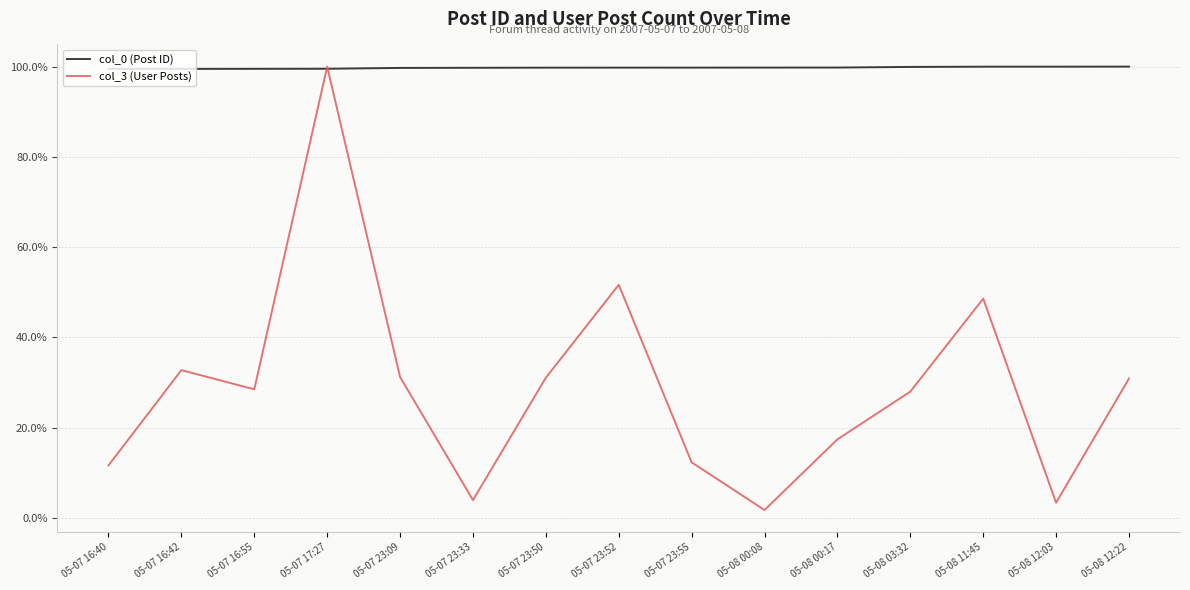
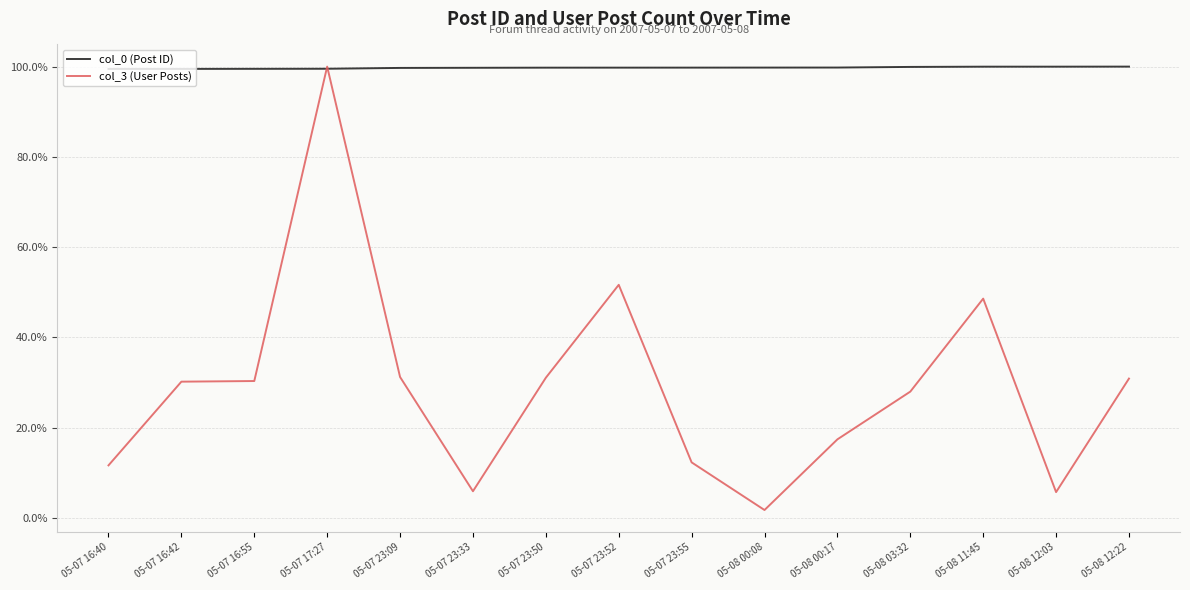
  {
    "col_0 (Post ID)": {
      "05-07 16:55": "100%",
      "05-07 23:09": "100%",
      "05-07 23:33": "100%",
      "05-07 23:50": "100%",
      "05-07 23:52": "100%",
      "05-07 23:55": "100%",
      "05-08 00:08": "100%",
      "05-08 00:17": "100%",
      "05-08 03:32": "100%",
      "05-08 11:45": "100%",
      "05-08 12:03": "100%",
      "05-08 12:22": "100%"
    },
    "col_3 (User Posts)": {
      "05-07 16:40": "12%",
-     "05-07 16:42": "33%",
-     "05-07 16:55": "29%",
+     "05-07 16:42": "30%",
+     "05-07 16:55": "30%",
      "05-07 23:09": "31%",
-     "05-07 23:33": "4%",
+     "05-07 23:33": "6%",
      "05-07 23:50": "31%",
      "05-07 23:52": "52%",
      "05-07 23:55": "12%",
      "05-08 00:08": "2%",
      "05-08 00:17": "17%",
      "05-08 03:32": "28%",
      "05-08 11:45": "49%",
-     "05-08 12:03": "3%",
+     "05-08 12:03": "6%",
      "05-08 12:22": "31%"
    }
  }
